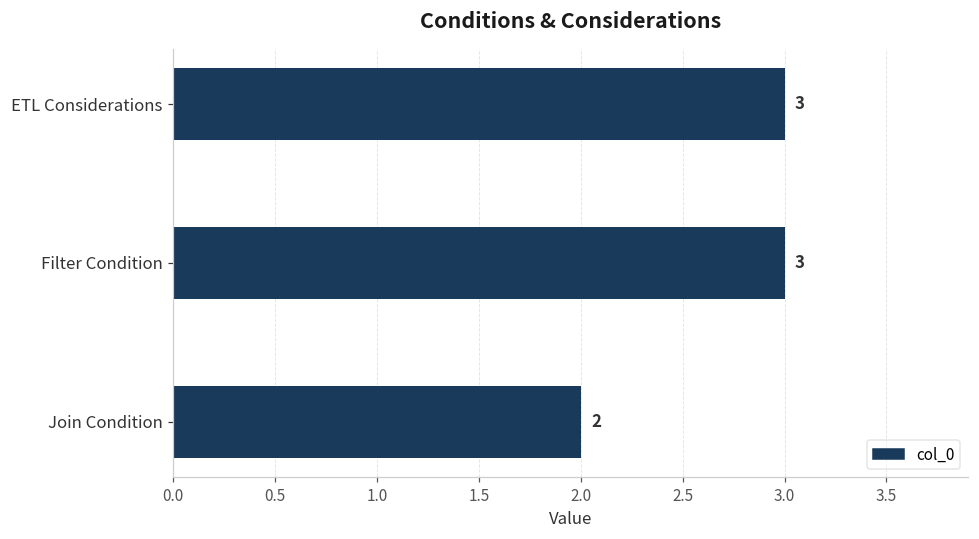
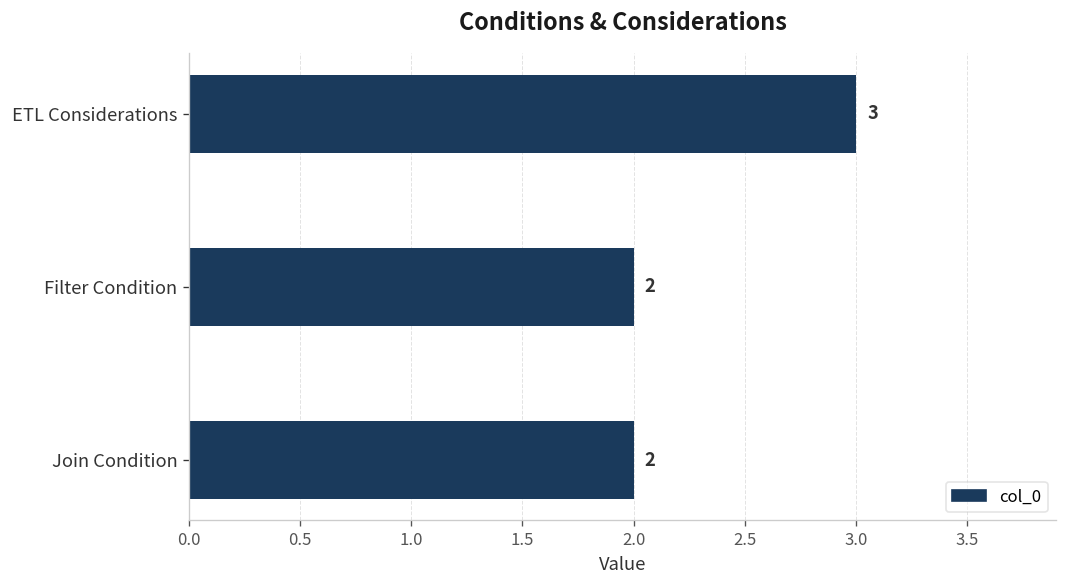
  {
    "ETL Considerations": 3,
-   "Filter Condition": 3,
+   "Filter Condition": 2,
    "Join Condition": 2
  }
